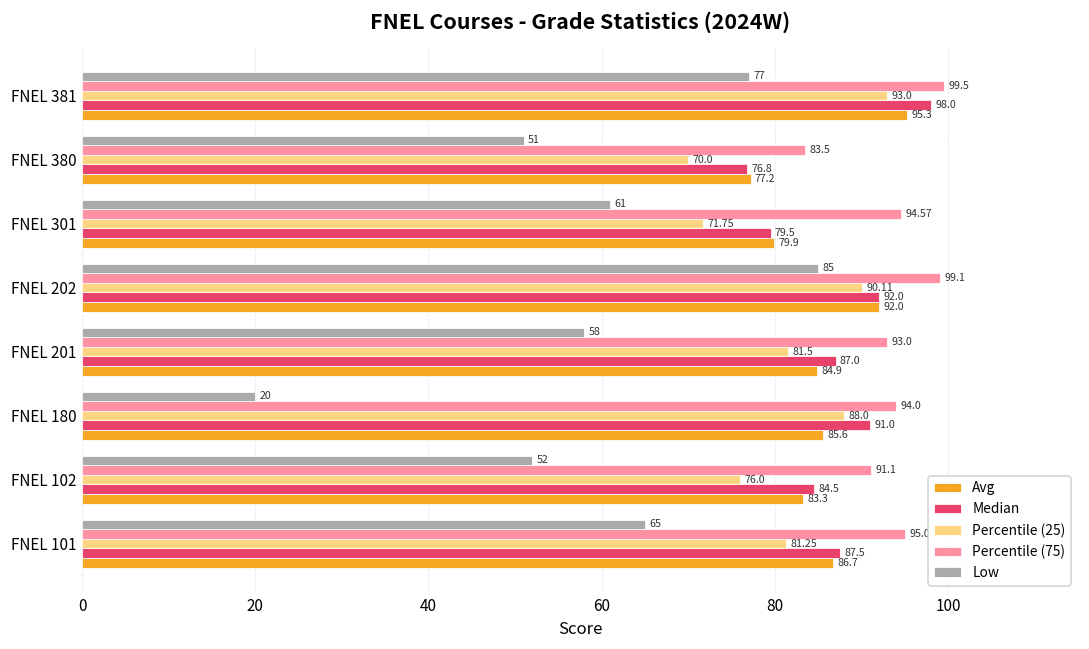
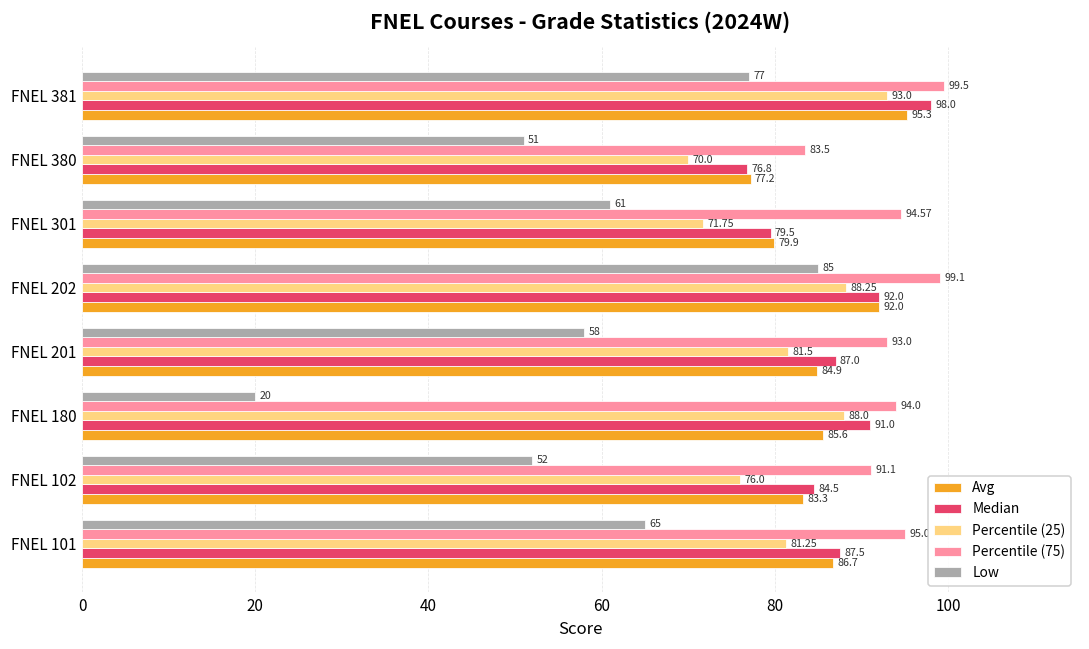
  {
    "Avg": {
      "FNEL 381": 95.3,
      "FNEL 380": 77.2,
      "FNEL 301": 79.9,
      "FNEL 202": 92.0,
      "FNEL 201": 84.9,
      "FNEL 180": 85.6,
      "FNEL 102": 83.3,
      "FNEL 101": 86.7
    },
    "Median": {
      "FNEL 381": 98.0,
      "FNEL 380": 76.8,
      "FNEL 301": 79.5,
      "FNEL 202": 92.0,
      "FNEL 201": 87.0,
      "FNEL 180": 91.0,
      "FNEL 102": 84.5,
      "FNEL 101": 87.5
    },
    "Percentile (25)": {
      "FNEL 381": 93.0,
      "FNEL 380": 70.0,
      "FNEL 301": 71.75,
-     "FNEL 202": 90.11,
+     "FNEL 202": 88.25,
      "FNEL 201": 81.5,
      "FNEL 180": 88.0,
      "FNEL 102": 76.0,
      "FNEL 101": 81.25
    },
    "Percentile (75)": {
      "FNEL 381": 99.5,
      "FNEL 380": 83.5,
      "FNEL 301": 94.57,
      "FNEL 202": 99.1,
      "FNEL 201": 93.0,
      "FNEL 180": 94.0,
      "FNEL 102": 91.1
    },
    "Low": {
      "FNEL 381": 77,
      "FNEL 380": 51,
      "FNEL 301": 61,
      "FNEL 202": 85,
      "FNEL 201": 58,
      "FNEL 180": 20,
      "FNEL 102": 52,
      "FNEL 101": 65
    }
  }
